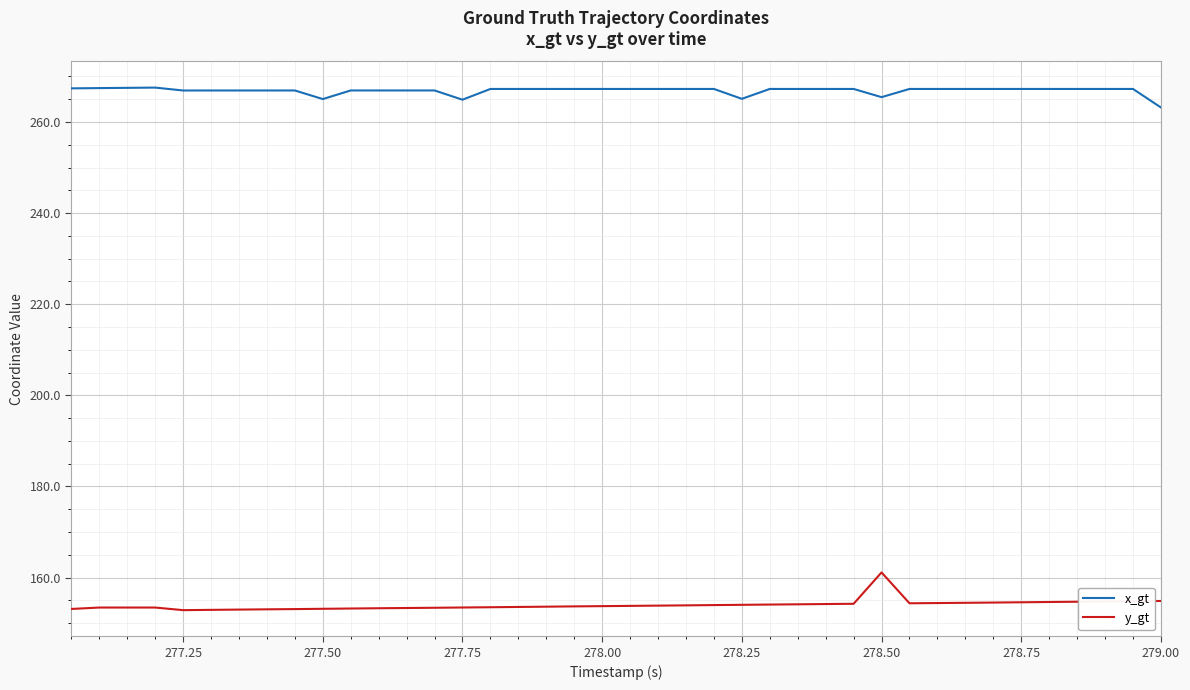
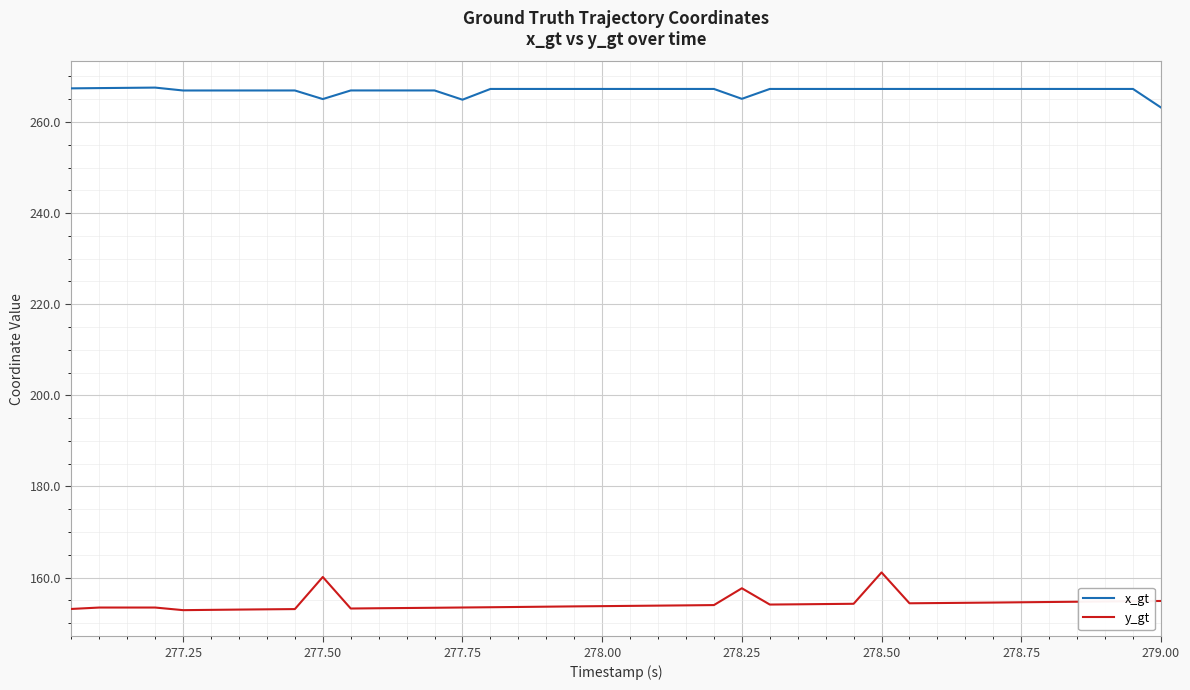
  {
    "x_gt": {
      "277.25": 267,
      "277.50": 265,
      "277.75": 265,
      "278.00": 267,
      "278.25": 265,
-     "278.50": 265,
+     "278.50": 267,
      "278.75": 267,
      "279.00": 263
    },
    "y_gt": {
      "277.25": 153,
-     "277.50": 153,
+     "277.50": 160,
      "277.75": 153,
      "278.00": 154,
-     "278.25": 154,
+     "278.25": 158,
      "278.50": 161,
      "278.75": 155,
      "279.00": 155
    }
  }
